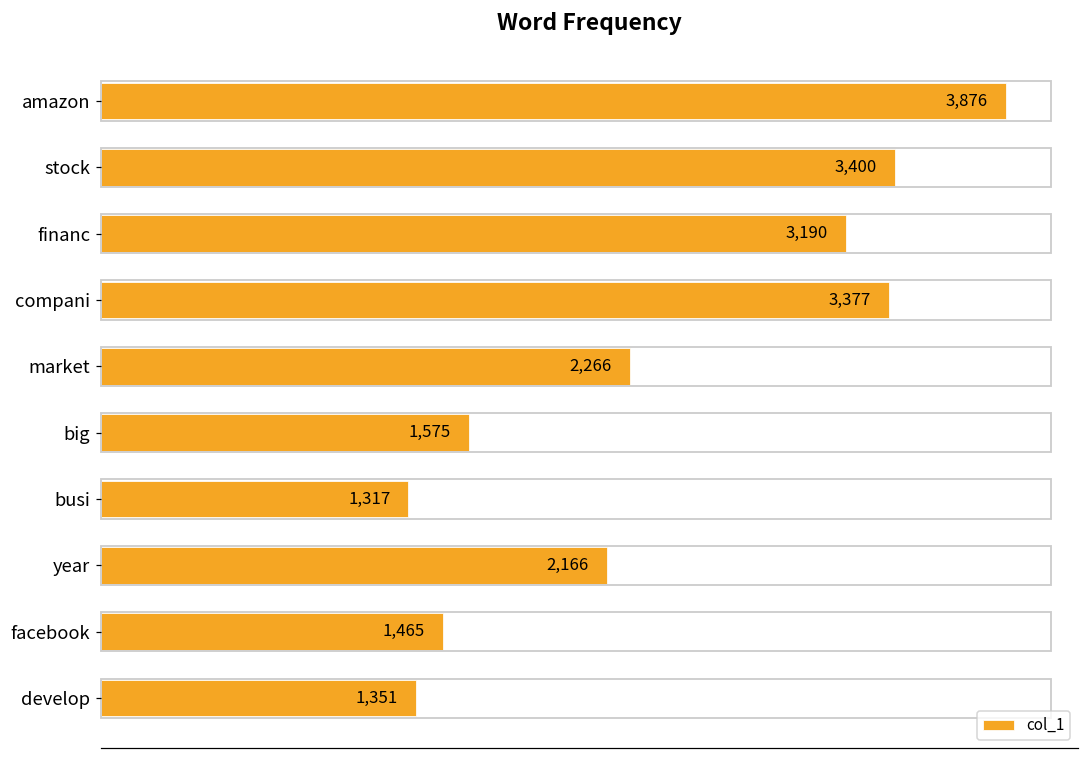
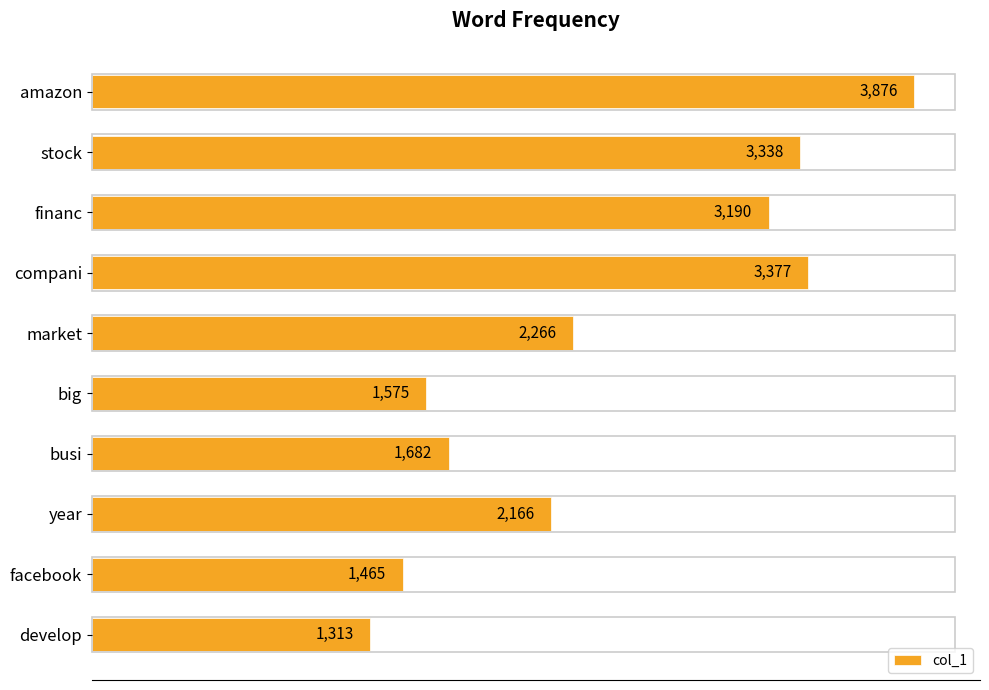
  {
    "amazon": "3,876",
-   "stock": "3,400",
+   "stock": "3,338",
    "financ": "3,190",
    "compani": "3,377",
    "market": "2,266",
    "big": "1,575",
-   "busi": "1,317",
+   "busi": "1,682",
    "year": "2,166",
    "facebook": "1,465",
-   "develop": "1,351"
+   "develop": "1,313"
  }
